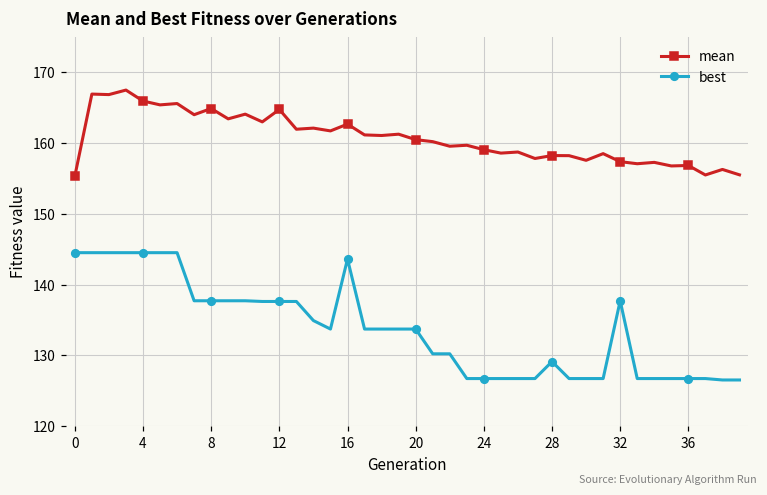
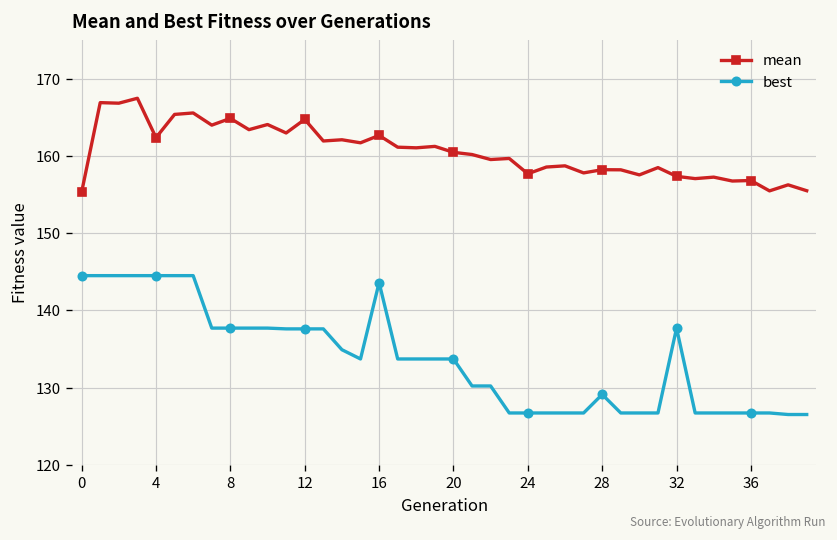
  {
    "mean": {
      "0": 155,
-     "4": 166,
+     "4": 162,
      "8": 165,
      "12": 165,
      "16": 163,
      "20": 160,
-     "24": 159,
+     "24": 158,
      "28": 158,
      "32": 157,
      "36": 157
    },
    "best": {
      "0": 145,
      "4": 145,
      "8": 138,
      "12": 138,
      "16": 144,
      "20": 134,
      "24": 127,
      "28": 129,
      "32": 138,
      "36": 127
    }
  }
